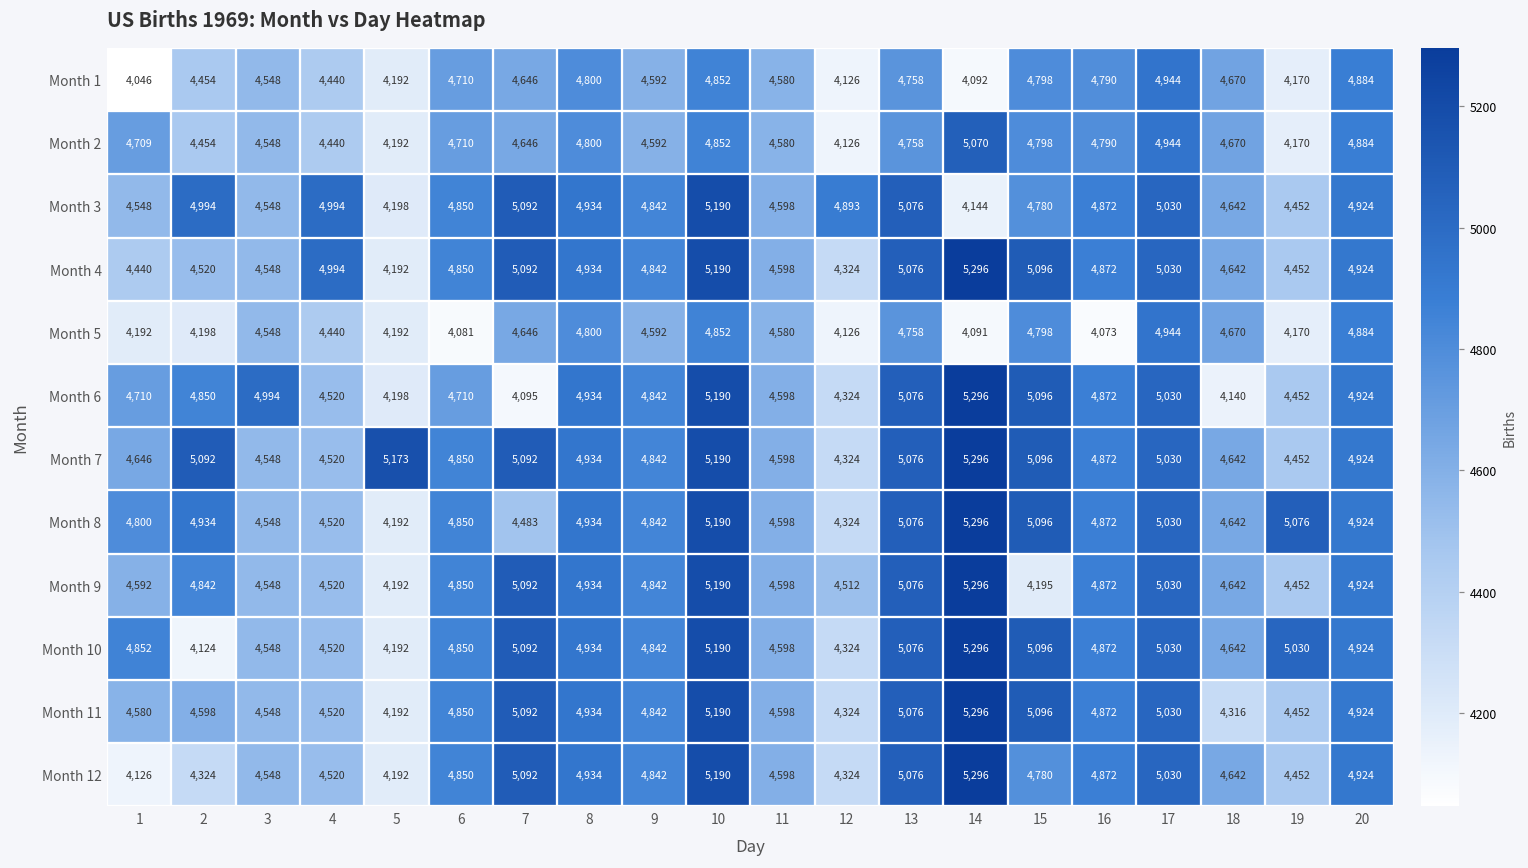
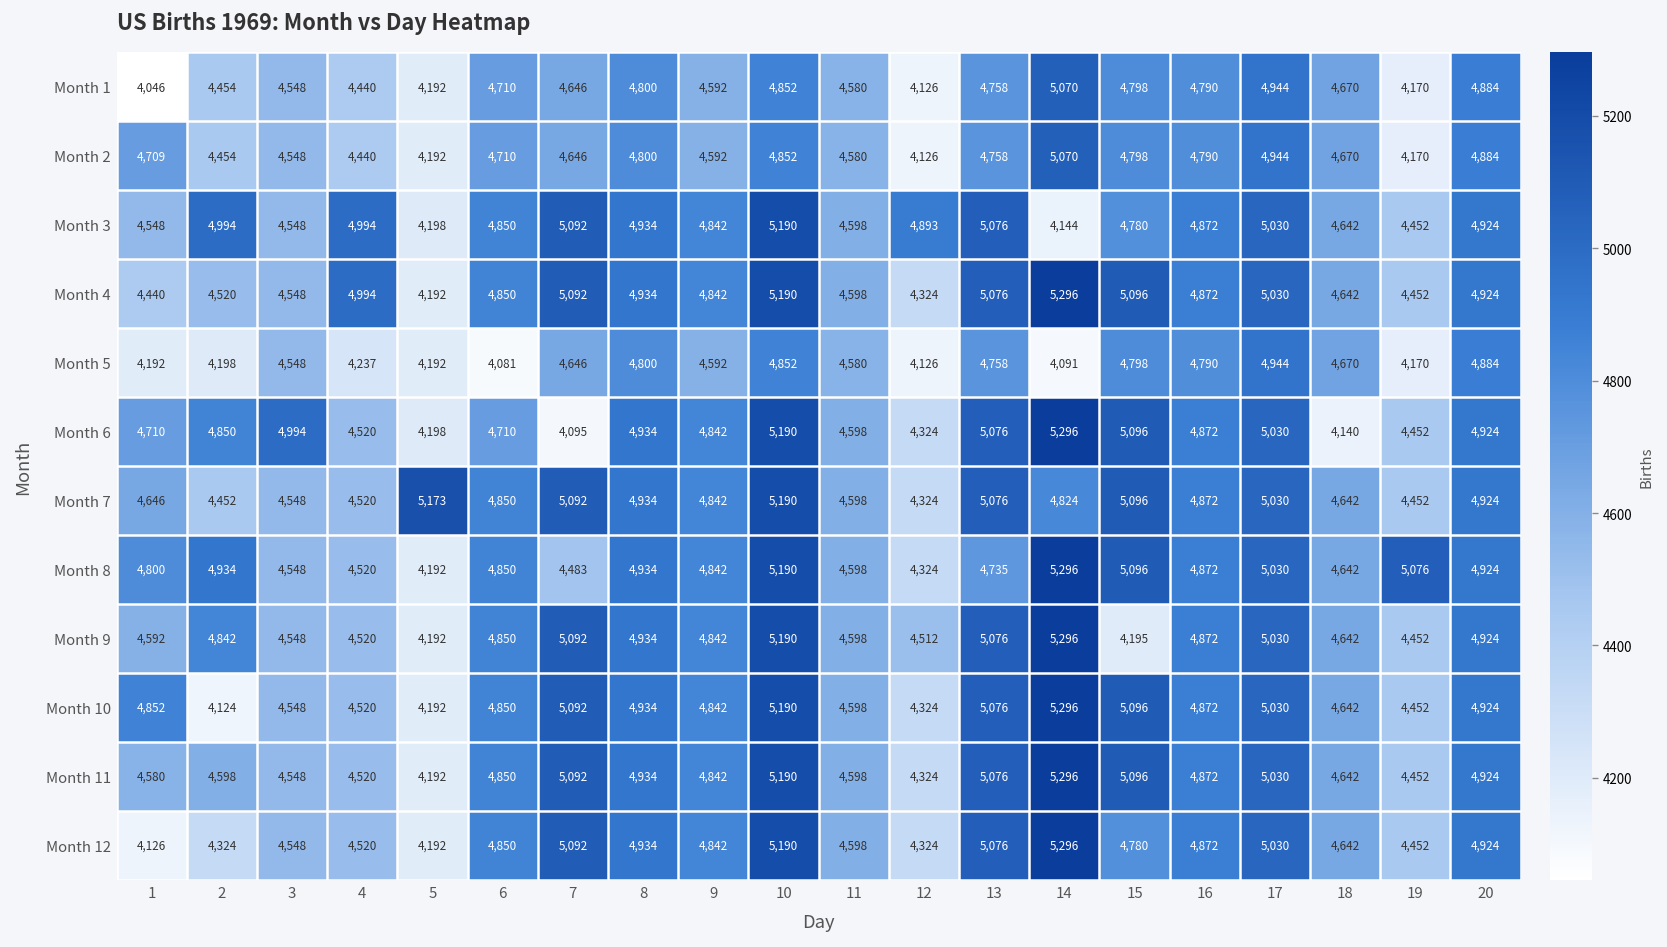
  {
    "Month 1": {
      "1": "4,046",
      "2": "4,454",
      "3": "4,548",
      "4": "4,440",
      "5": "4,192",
      "6": "4,710",
      "7": "4,646",
      "8": "4,800",
      "9": "4,592",
      "10": "4,852",
      "11": "4,580",
      "12": "4,126",
      "13": "4,758",
-     "14": "4,092",
+     "14": "5,070",
      "15": "4,798",
      "16": "4,790",
      "17": "4,944",
      "18": "4,670",
      "19": "4,170",
      "20": "4,884"
    },
    "Month 5": {
      "1": "4,192",
      "2": "4,198",
      "3": "4,548",
-     "4": "4,440",
+     "4": "4,237",
      "5": "4,192",
      "6": "4,081",
      "7": "4,646",
      "8": "4,800",
      "9": "4,592",
      "10": "4,852",
      "11": "4,580",
      "12": "4,126",
      "13": "4,758",
      "14": "4,091",
      "15": "4,798",
-     "16": "4,073",
+     "16": "4,790",
      "17": "4,944",
      "18": "4,670",
      "19": "4,170",
      "20": "4,884"
    },
    "Month 7": {
      "1": "4,646",
-     "2": "5,092",
+     "2": "4,452",
      "3": "4,548",
      "4": "4,520",
      "5": "5,173",
      "6": "4,850",
      "7": "5,092",
      "8": "4,934",
      "9": "4,842",
      "10": "5,190",
      "11": "4,598",
      "12": "4,324",
      "13": "5,076",
-     "14": "5,296",
+     "14": "4,824",
      "15": "5,096",
      "16": "4,872",
      "17": "5,030",
      "18": "4,642",
      "19": "4,452",
      "20": "4,924"
    },
    "Month 8": {
      "1": "4,800",
      "2": "4,934",
      "3": "4,548",
      "4": "4,520",
      "5": "4,192",
      "6": "4,850",
      "7": "4,483",
      "8": "4,934",
      "9": "4,842",
      "10": "5,190",
      "11": "4,598",
      "12": "4,324",
-     "13": "5,076",
+     "13": "4,735",
      "14": "5,296",
      "15": "5,096",
      "16": "4,872",
      "17": "5,030",
      "18": "4,642",
      "19": "5,076",
      "20": "4,924"
    },
    "Month 10": {
      "1": "4,852",
      "2": "4,124",
      "3": "4,548",
      "4": "4,520",
      "5": "4,192",
      "6": "4,850",
      "7": "5,092",
      "8": "4,934",
      "9": "4,842",
      "10": "5,190",
      "11": "4,598",
      "12": "4,324",
      "13": "5,076",
      "14": "5,296",
      "15": "5,096",
      "16": "4,872",
      "17": "5,030",
      "18": "4,642",
-     "19": "5,030",
+     "19": "4,452",
      "20": "4,924"
    },
    "Month 11": {
      "1": "4,580",
      "2": "4,598",
      "3": "4,548",
      "4": "4,520",
      "5": "4,192",
      "6": "4,850",
      "7": "5,092",
      "8": "4,934",
      "9": "4,842",
      "10": "5,190",
      "11": "4,598",
      "12": "4,324",
      "13": "5,076",
      "14": "5,296",
      "15": "5,096",
      "16": "4,872",
      "17": "5,030",
-     "18": "4,316",
+     "18": "4,642",
      "19": "4,452",
      "20": "4,924"
    }
  }
